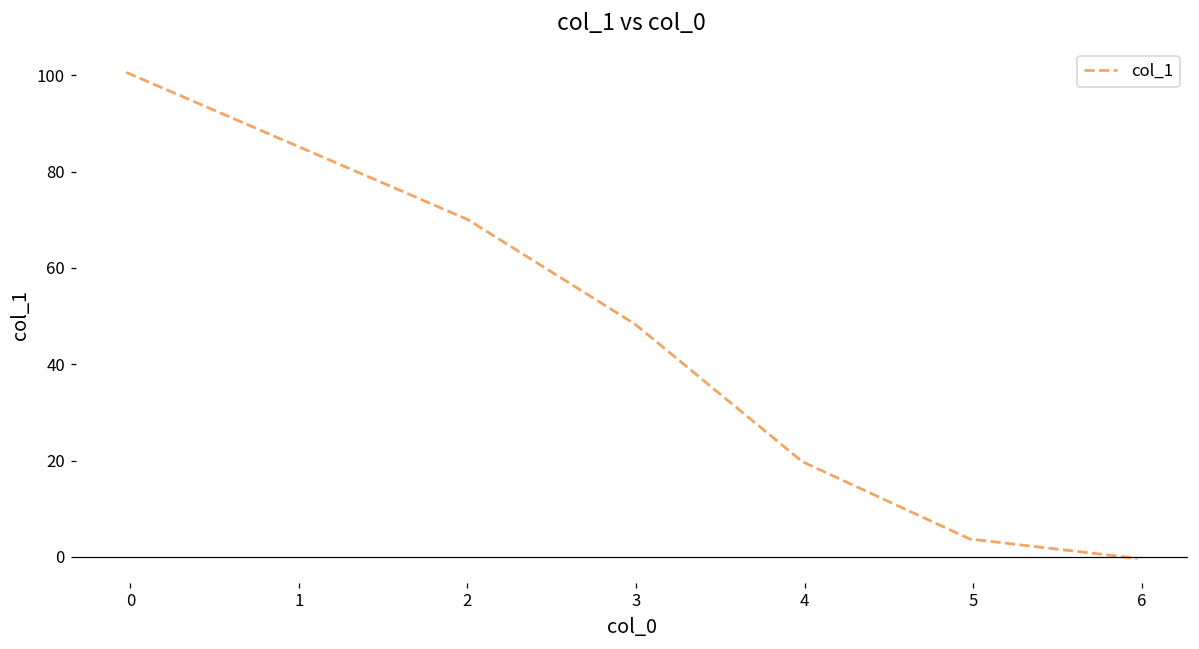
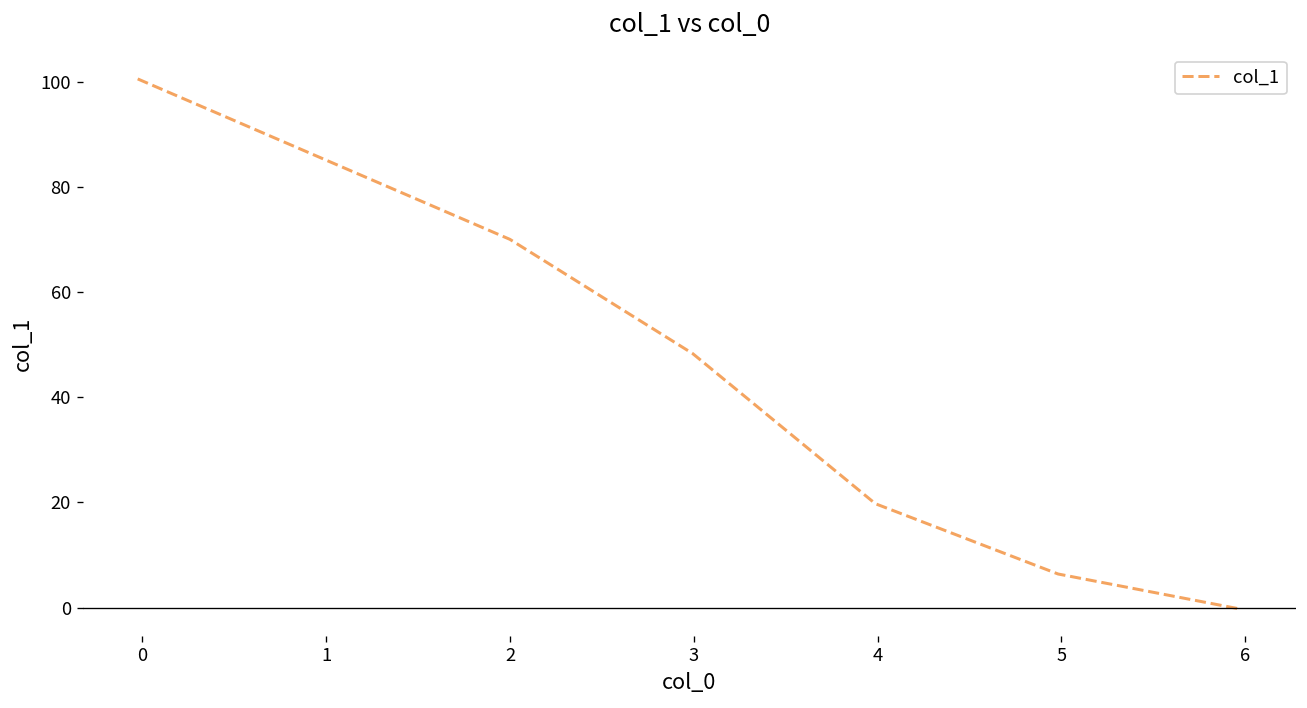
  {
    "2": 70,
    "3": 48,
    "4": 20,
-   "5": 4
+   "5": 6
  }
